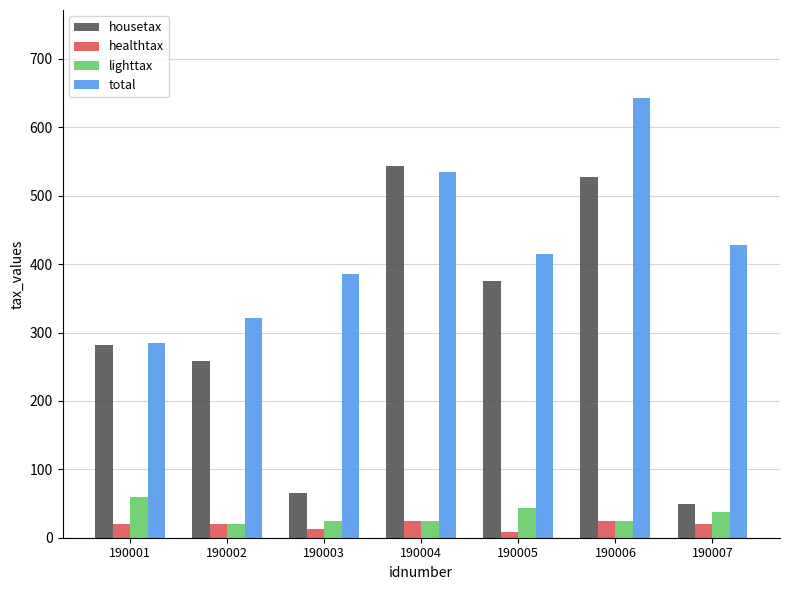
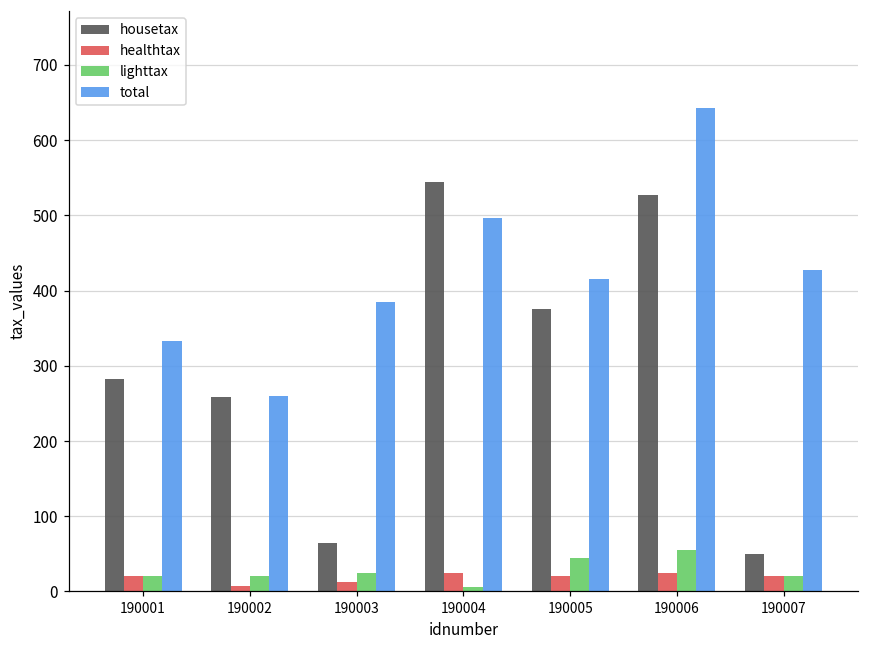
  {
    "housetax": {
      "190001": 280,
      "190002": 260,
      "190003": 70,
      "190004": 540,
      "190005": 380,
      "190006": 530,
      "190007": 50
    },
    "healthtax": {
      "190001": 20,
-     "190002": 20,
+     "190002": 10,
      "190003": 10,
      "190004": 30,
-     "190005": 10,
+     "190005": 20,
      "190006": 30,
      "190007": 20
    },
    "lighttax": {
-     "190001": 60,
+     "190001": 20,
      "190002": 20,
      "190003": 30,
-     "190004": 30,
+     "190004": 10,
      "190005": 40,
-     "190006": 30,
-     "190007": 40
+     "190006": 60,
+     "190007": 20
    },
    "total": {
-     "190001": 290,
-     "190002": 320,
+     "190001": 330,
+     "190002": 260,
      "190003": 390,
-     "190004": 530,
+     "190004": 500,
      "190005": 420,
      "190006": 640,
      "190007": 430
    }
  }
